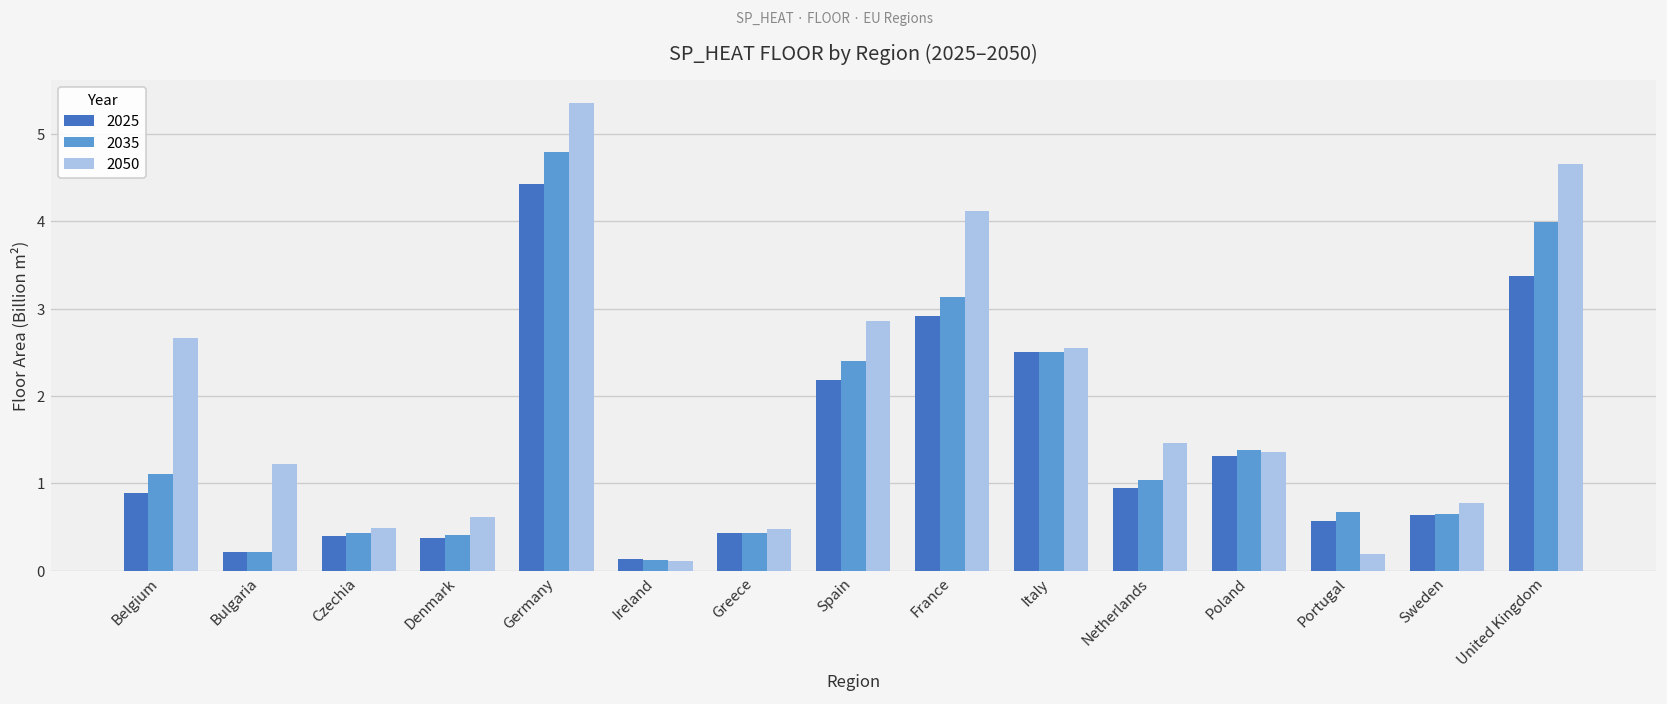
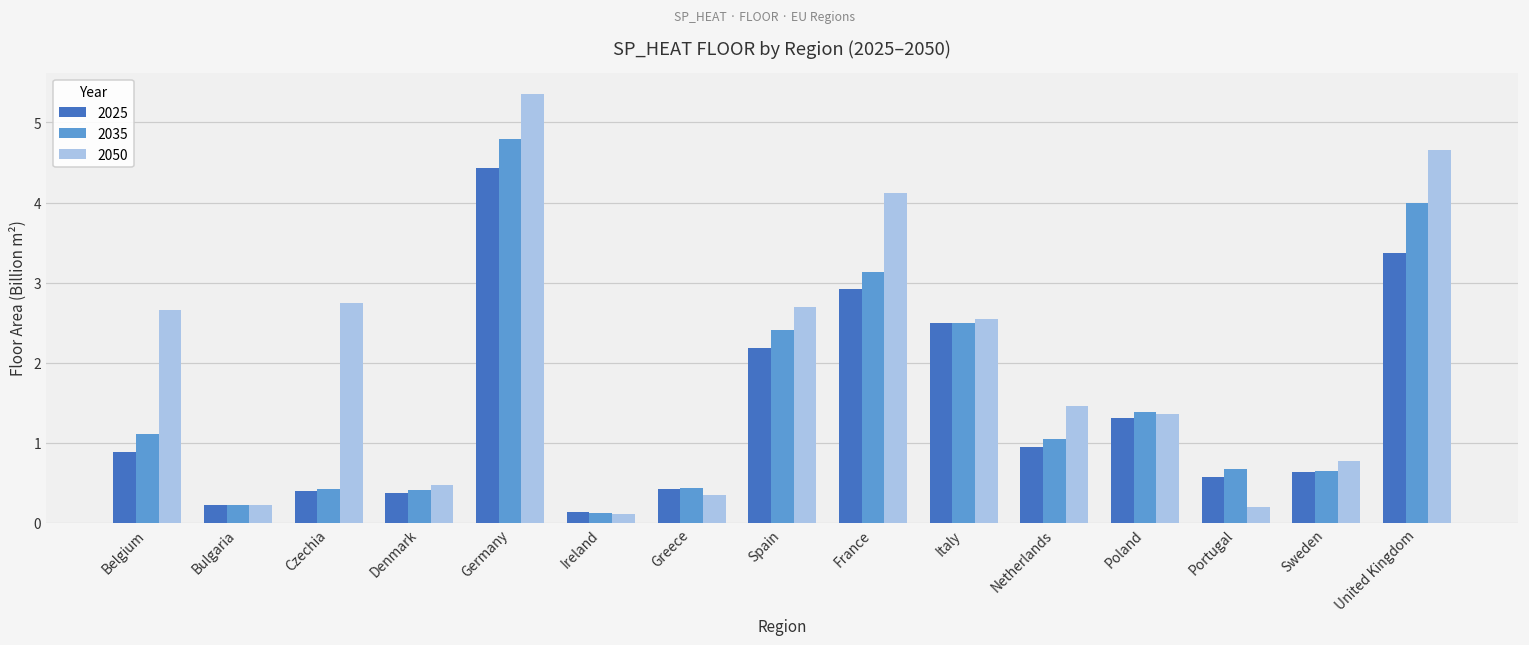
  {
    "2050": {
      "Belgium": 2.7,
-     "Bulgaria": 1.2,
-     "Czechia": 0.5,
-     "Denmark": 0.6,
+     "Bulgaria": 0.2,
+     "Czechia": 2.7,
+     "Denmark": 0.5,
      "Germany": 5.4,
      "Ireland": 0.1,
-     "Greece": 0.5,
-     "Spain": 2.9,
+     "Greece": 0.3,
+     "Spain": 2.7,
      "France": 4.1,
      "Italy": 2.5,
      "Netherlands": 1.5,
      "Poland": 1.4,
      "Portugal": 0.2,
      "Sweden": 0.8,
      "United Kingdom": 4.7
    }
  }
